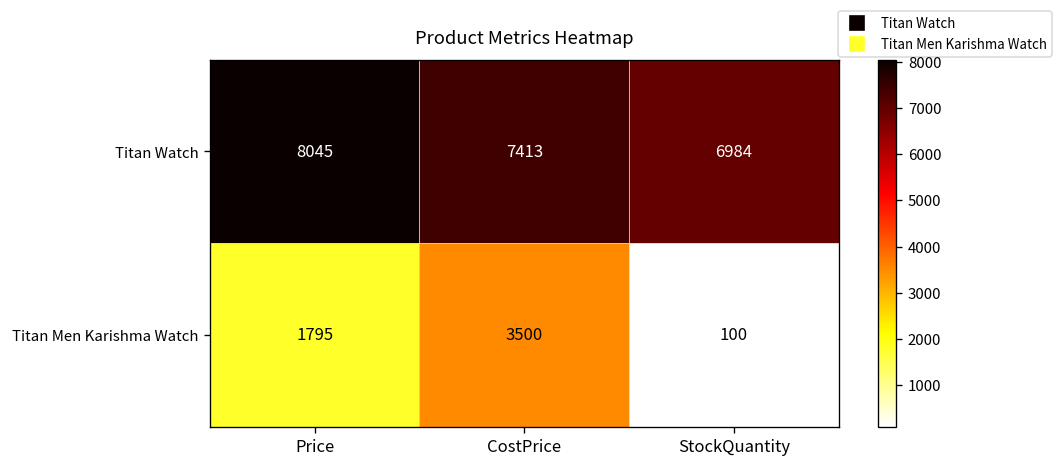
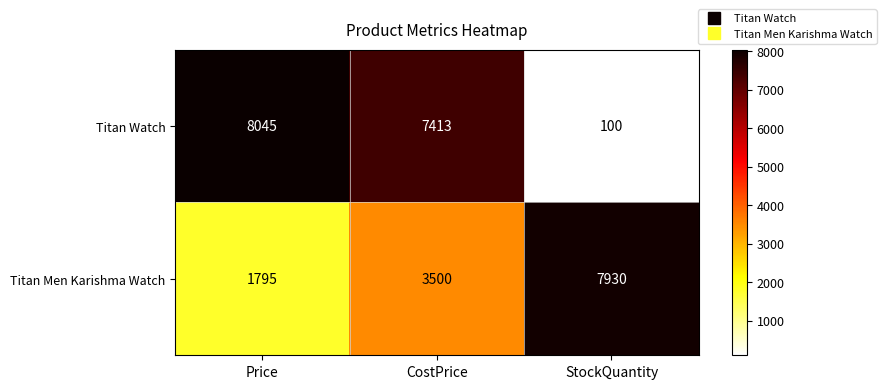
  {
    "Titan Watch": {
      "Price": 8045,
      "CostPrice": 7413,
-     "StockQuantity": 6984
+     "StockQuantity": 100
    },
    "Titan Men Karishma Watch": {
      "Price": 1795,
      "CostPrice": 3500,
-     "StockQuantity": 100
+     "StockQuantity": 7930
    }
  }
